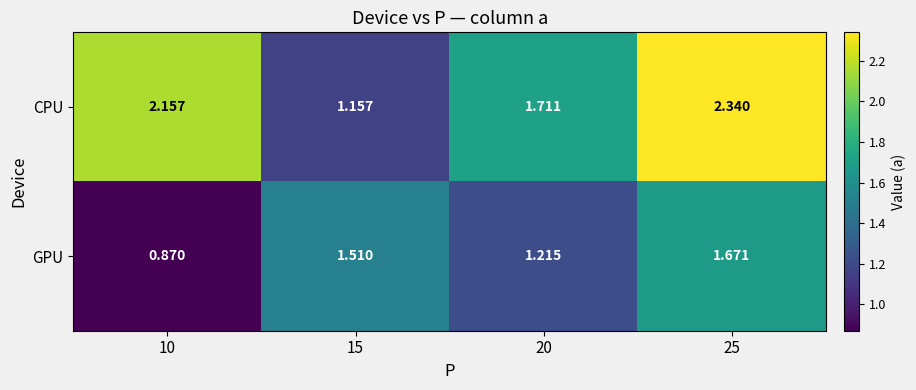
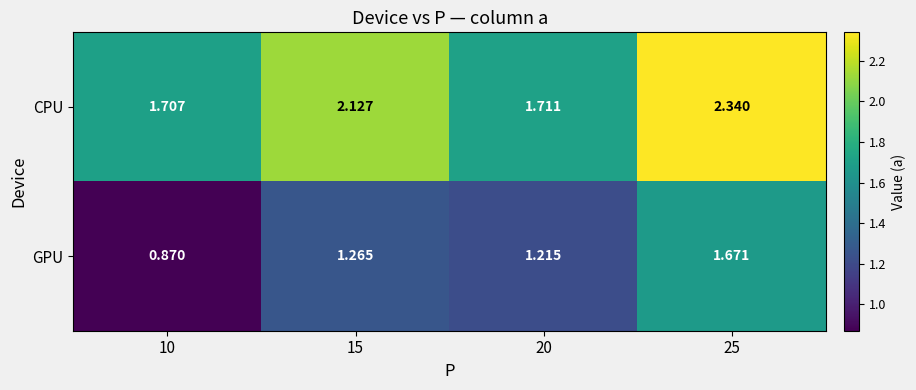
  {
    "CPU": {
-     "10": 2.157,
-     "15": 1.157,
+     "10": 1.707,
+     "15": 2.127,
      "20": 1.711,
      "25": 2.340
    },
    "GPU": {
      "10": 0.870,
-     "15": 1.510,
+     "15": 1.265,
      "20": 1.215,
      "25": 1.671
    }
  }
